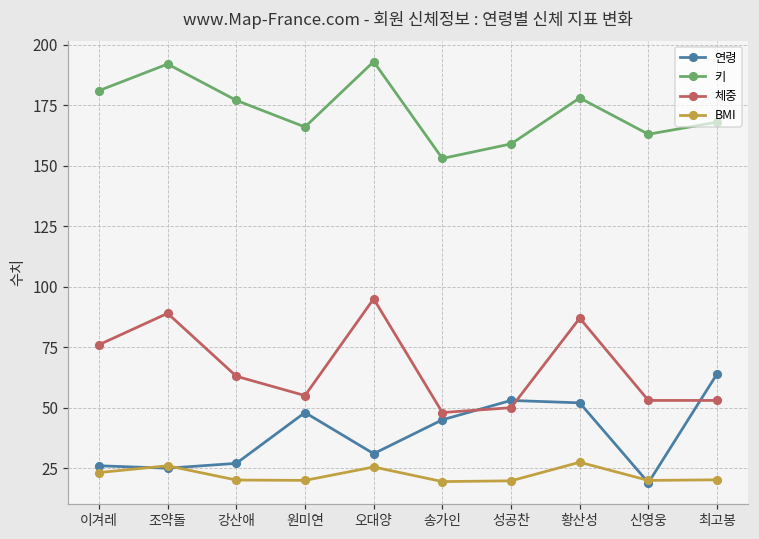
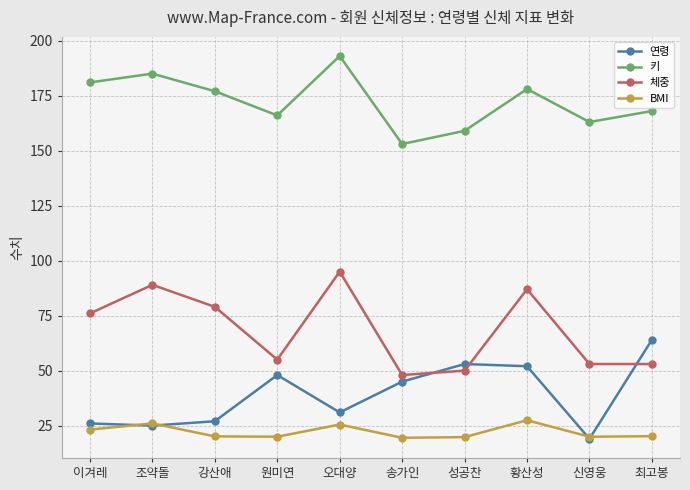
  {
    "연령": {
      "이겨레": 26,
      "강산애": 27,
      "원미연": 48,
      "오대양": 31,
      "송가인": 45,
      "성공찬": 53,
      "황산성": 52,
      "최고봉": 64
    },
    "키": {
      "이겨레": 181,
-     "조약돌": 192,
+     "조약돌": 185,
      "강산애": 177,
      "원미연": 166,
      "오대양": 193,
      "송가인": 153,
      "성공찬": 159,
      "황산성": 178,
      "신영웅": 163,
      "최고봉": 168
    },
    "체중": {
      "이겨레": 76,
      "조약돌": 89,
-     "강산애": 63,
+     "강산애": 79,
      "원미연": 55,
      "오대양": 95,
      "송가인": 48,
      "성공찬": 50,
      "황산성": 87,
      "신영웅": 53,
      "최고봉": 53
    },
    "BMI": {
      "이겨레": 23,
      "강산애": 20,
      "원미연": 20,
      "오대양": 26,
      "송가인": 19,
      "성공찬": 20,
      "황산성": 27,
      "최고봉": 20
    }
  }
